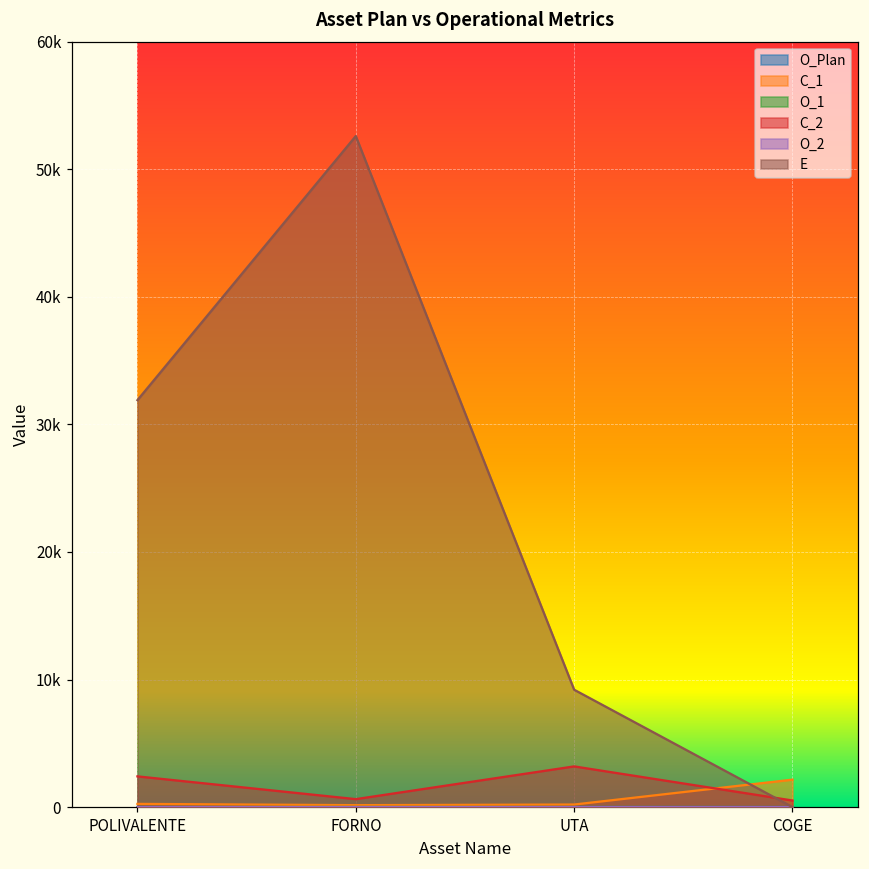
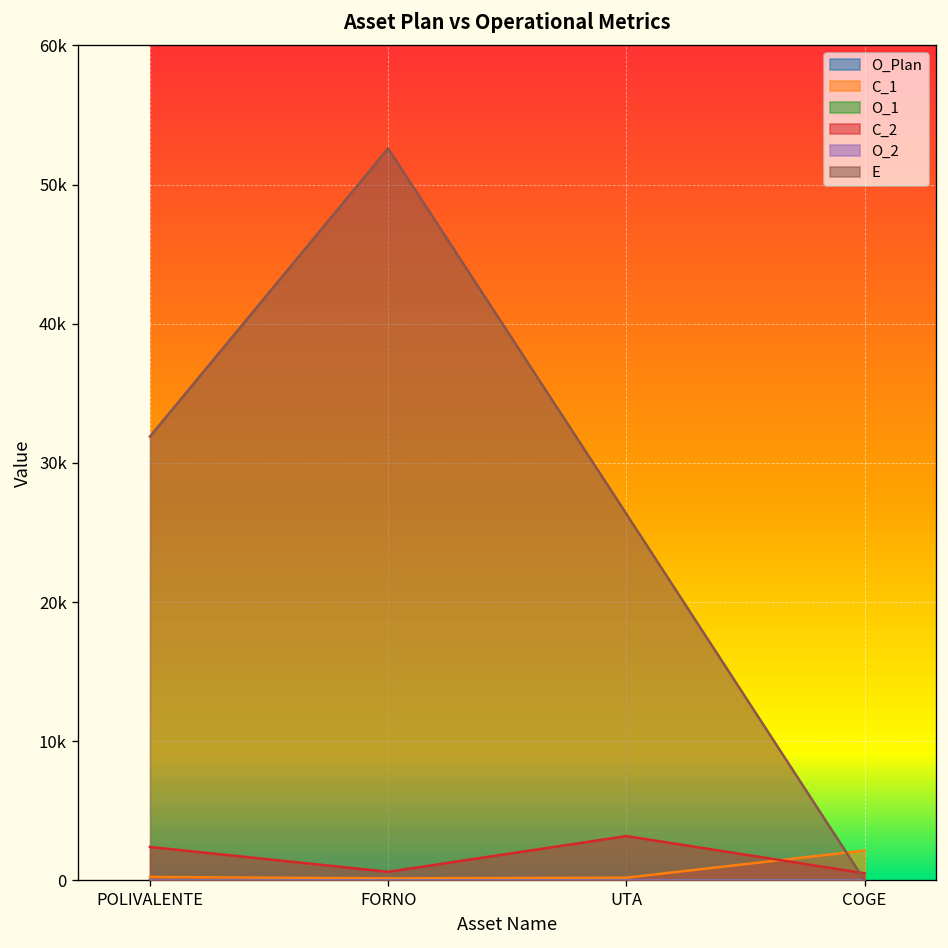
  {
    "O_2": {
      "POLIVALENTE": 0
    },
    "C_1": {
      "POLIVALENTE": 300,
      "COGE": 2200
    },
    "C_2": {
      "POLIVALENTE": 2400,
      "FORNO": 600,
      "UTA": 3200,
      "COGE": 500
    },
    "E": {
      "POLIVALENTE": 31900,
      "FORNO": 52600,
-     "UTA": 9200
+     "UTA": 26300
    }
  }
